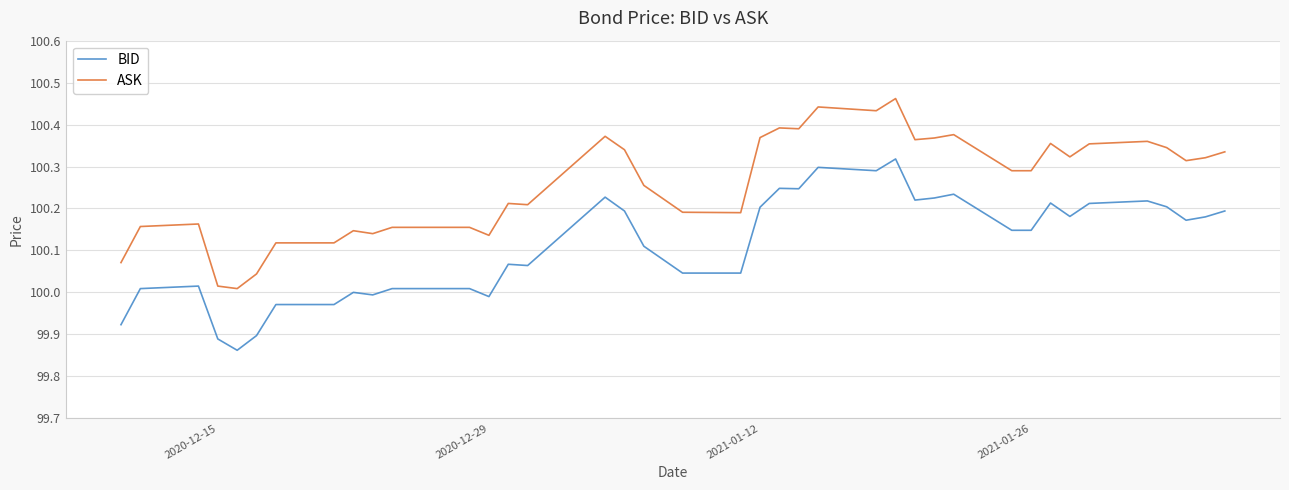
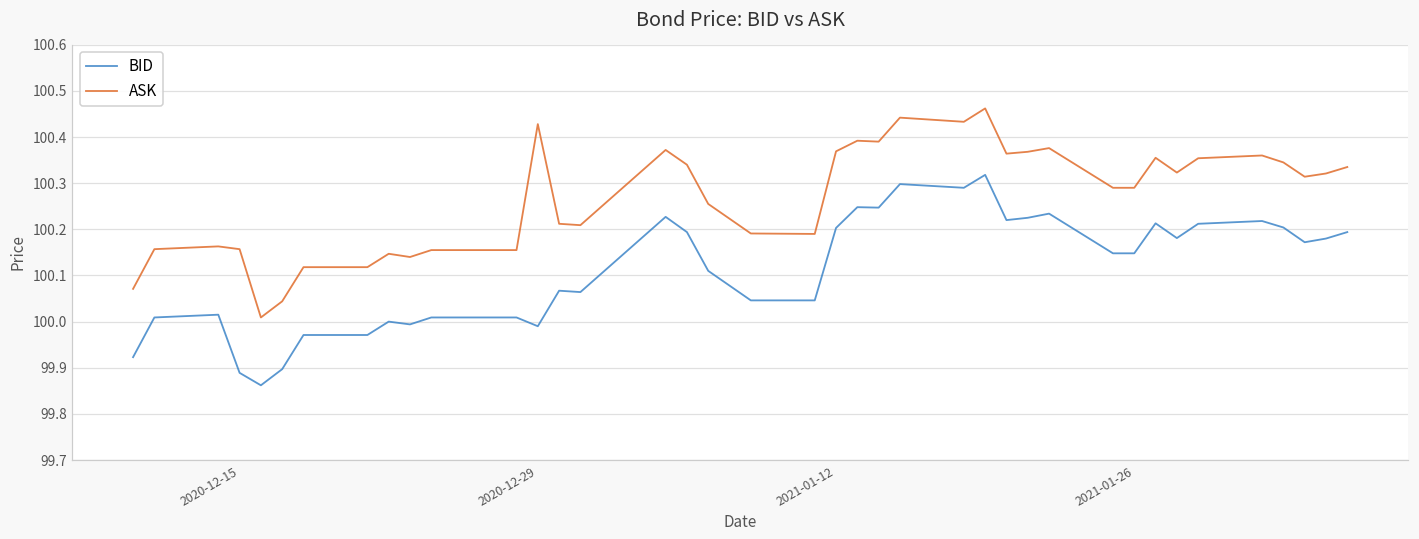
  {
    "BID": {
      "2020-12-15": 99.89,
      "2020-12-29": 99.99,
      "2021-01-12": 100.20,
      "2021-01-26": 100.15
    },
    "ASK": {
-     "2020-12-15": 100.02,
-     "2020-12-29": 100.14,
+     "2020-12-15": 100.16,
+     "2020-12-29": 100.43,
      "2021-01-12": 100.37,
      "2021-01-26": 100.29
    }
  }
